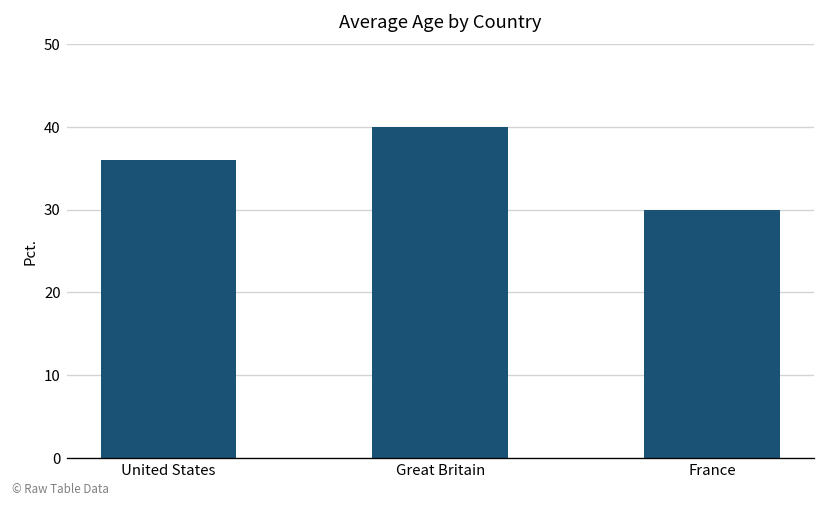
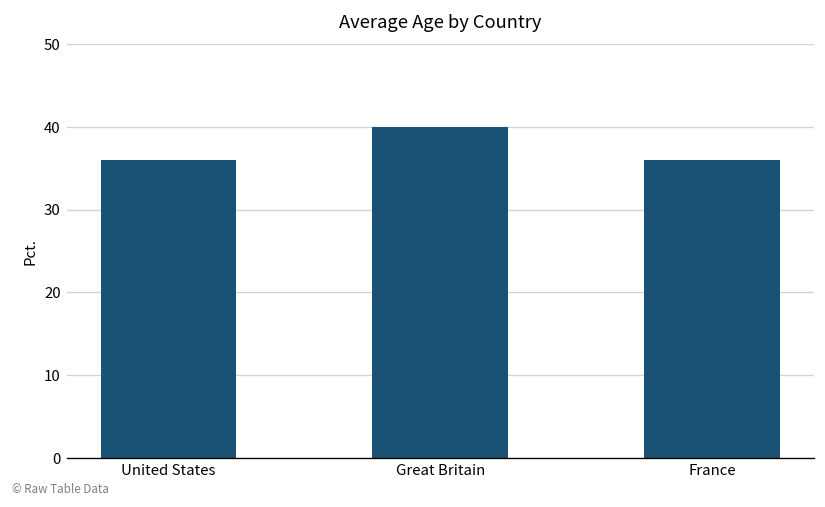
  {
    "United States": 36,
    "Great Britain": 40,
-   "France": 30
+   "France": 36
  }
